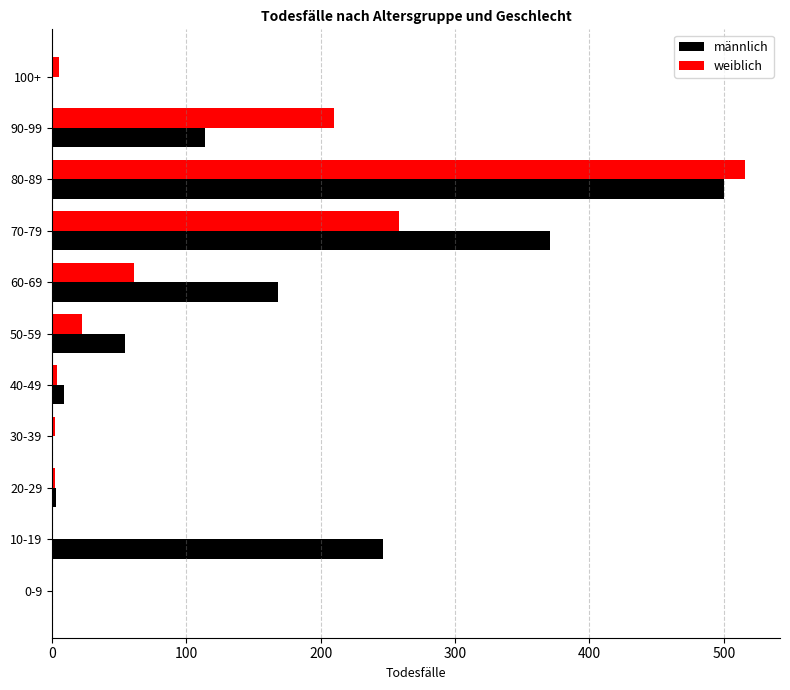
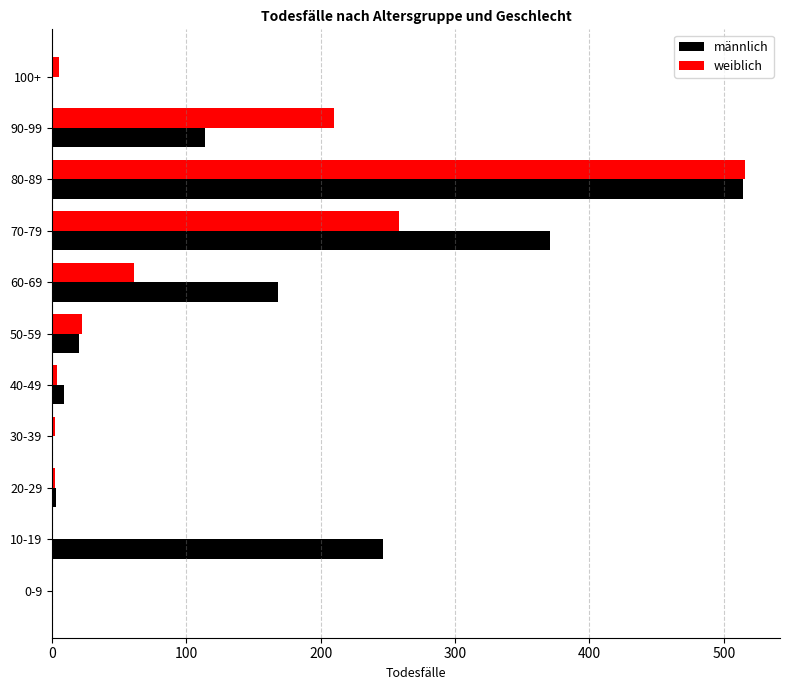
  {
    "männlich": {
      "100+": 0,
      "90-99": 114,
-     "80-89": 500,
+     "80-89": 514,
      "70-79": 371,
      "60-69": 168,
-     "50-59": 54,
+     "50-59": 20,
      "40-49": 9,
      "20-29": 3,
      "10-19": 246,
      "0-9": 0
    },
    "weiblich": {
      "100+": 5,
      "90-99": 210,
      "80-89": 516,
      "70-79": 258,
      "60-69": 61,
      "50-59": 22,
      "40-49": 4,
      "30-39": 2,
      "20-29": 2,
      "10-19": 0,
      "0-9": 0
    }
  }
